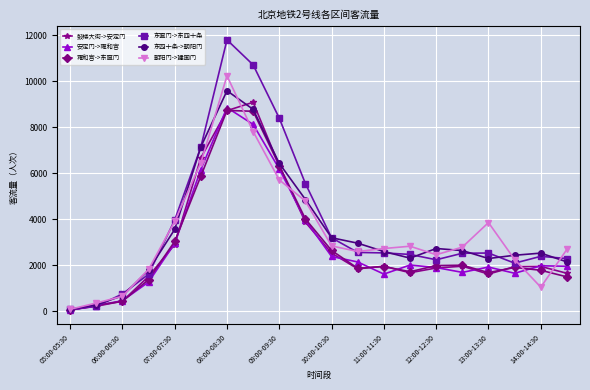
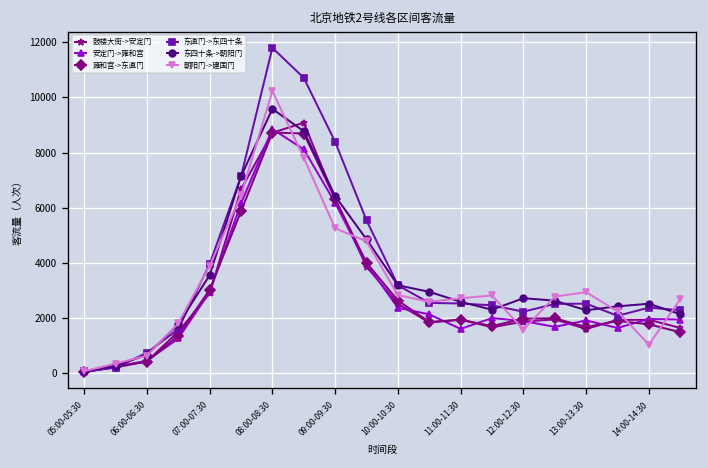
  {
    "朝阳门->建国门": {
      "08:00-08:30": 10200,
-     "09:00-09:30": 5700,
+     "09:00-09:30": 5300,
      "10:00-10:30": 2800,
      "11:00-11:30": 2700,
-     "12:00-12:30": 2400,
-     "13:00-13:30": 3800,
+     "12:00-12:30": 1600,
+     "13:00-13:30": 2900,
      "14:00-14:30": 1000
    }
  }
